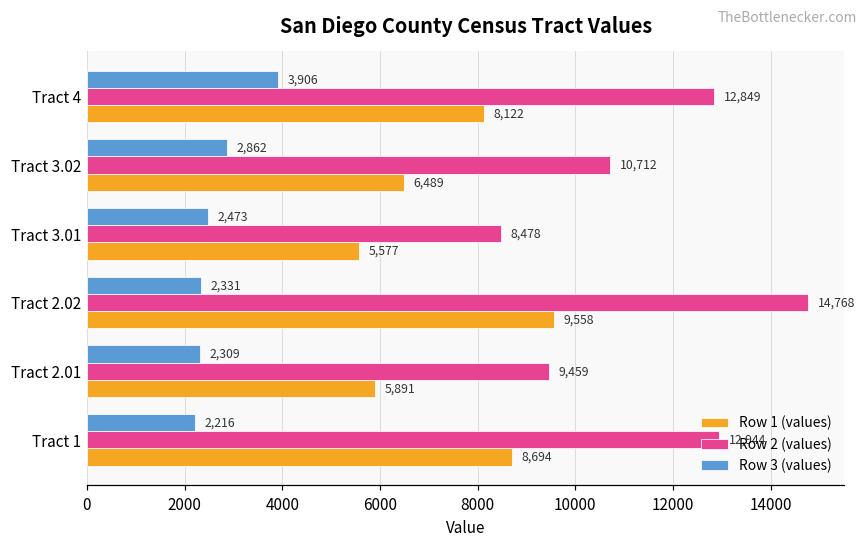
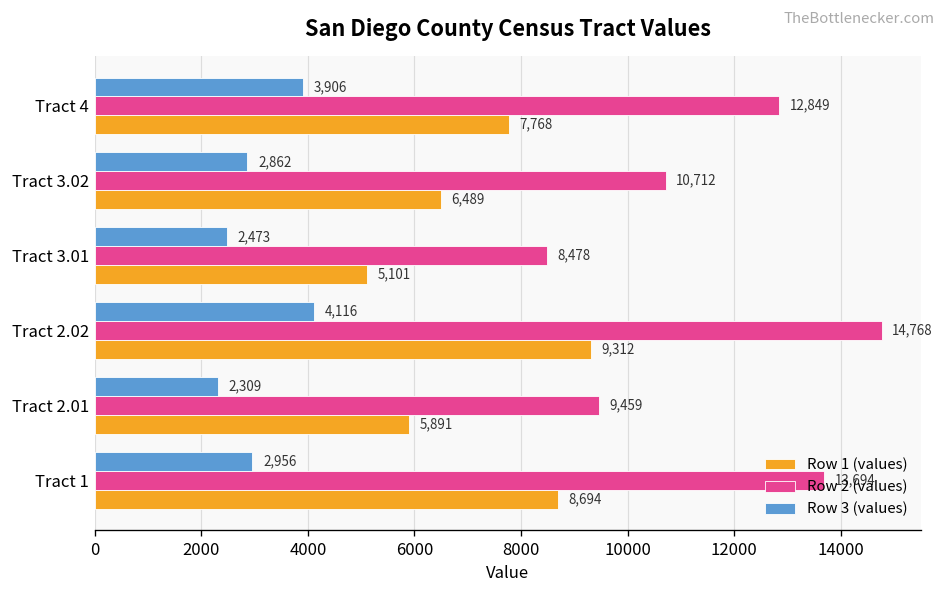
  {
    "Row 1 (values)": {
-     "Tract 4": "8,122",
+     "Tract 4": "7,768",
      "Tract 3.02": "6,489",
-     "Tract 3.01": "5,577",
-     "Tract 2.02": "9,558",
+     "Tract 3.01": "5,101",
+     "Tract 2.02": "9,312",
      "Tract 2.01": "5,891",
      "Tract 1": "8,694"
    },
    "Row 2 (values)": {
      "Tract 4": "12,849",
      "Tract 3.02": "10,712",
      "Tract 3.01": "8,478",
      "Tract 2.02": "14,768",
      "Tract 2.01": "9,459",
-     "Tract 1": "12,944"
+     "Tract 1": "13,694"
    },
    "Row 3 (values)": {
      "Tract 4": "3,906",
      "Tract 3.02": "2,862",
      "Tract 3.01": "2,473",
-     "Tract 2.02": "2,331",
+     "Tract 2.02": "4,116",
      "Tract 2.01": "2,309",
-     "Tract 1": "2,216"
+     "Tract 1": "2,956"
    }
  }
